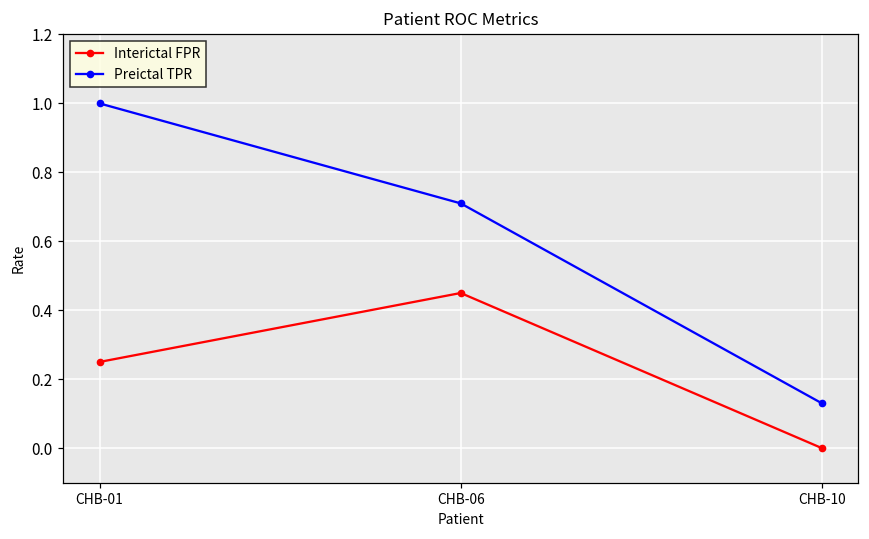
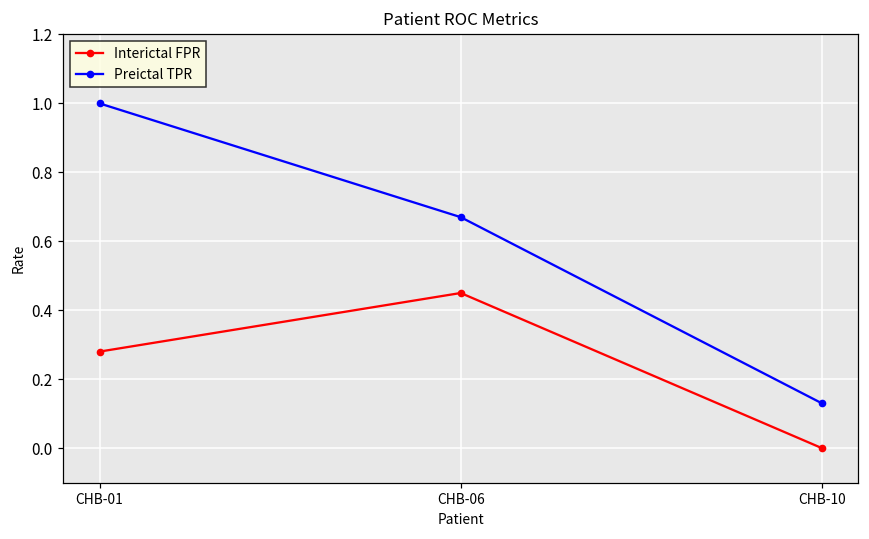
  {
    "Interictal FPR": {
-     "CHB-01": 0.25,
+     "CHB-01": 0.28,
      "CHB-06": 0.45,
      "CHB-10": 0.00
    },
    "Preictal TPR": {
      "CHB-01": 1.00,
-     "CHB-06": 0.71,
+     "CHB-06": 0.67,
      "CHB-10": 0.13
    }
  }
